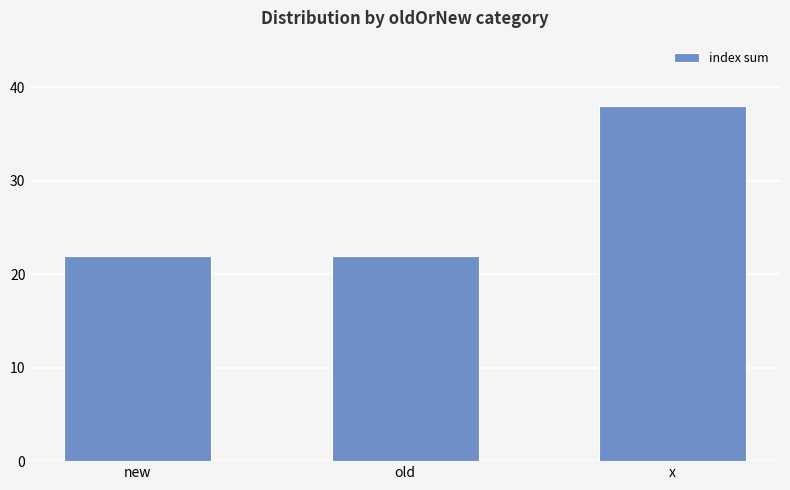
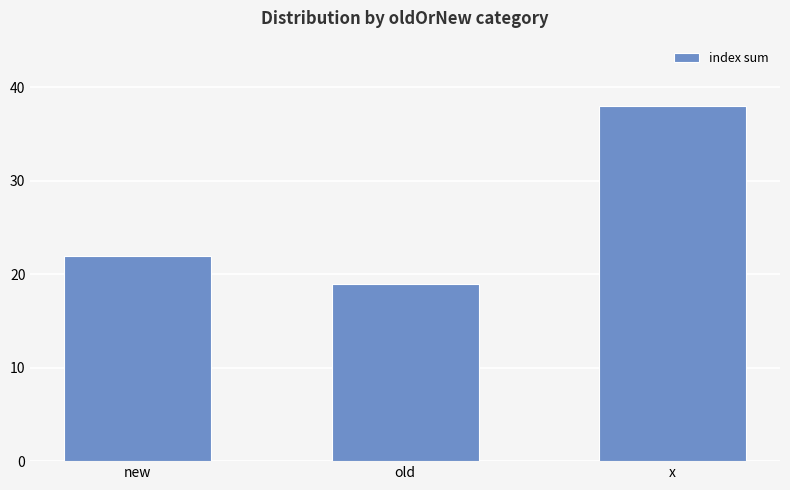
  {
    "new": 22,
-   "old": 22,
+   "old": 19,
    "x": 38
  }
